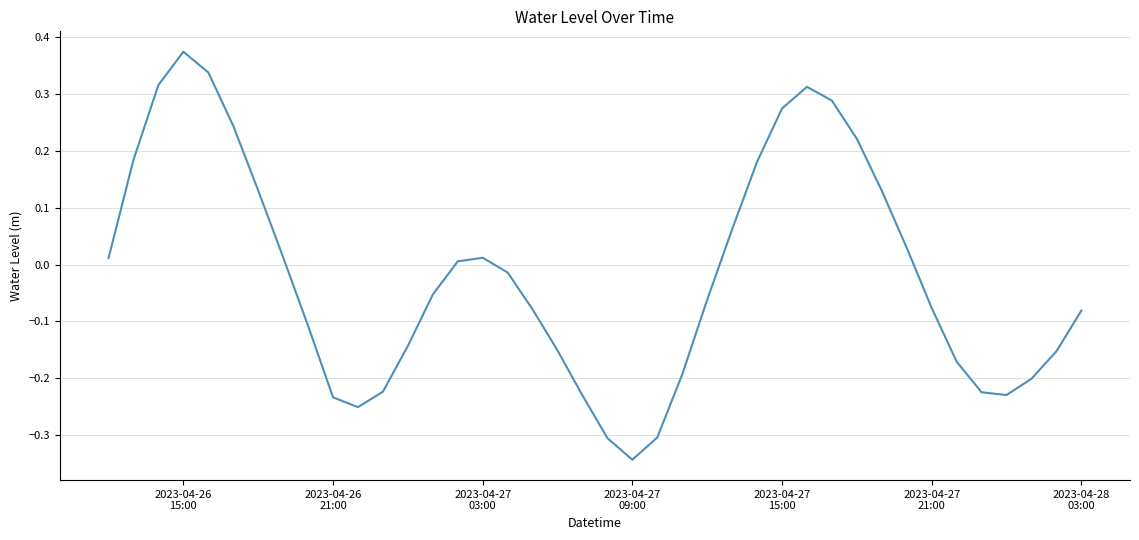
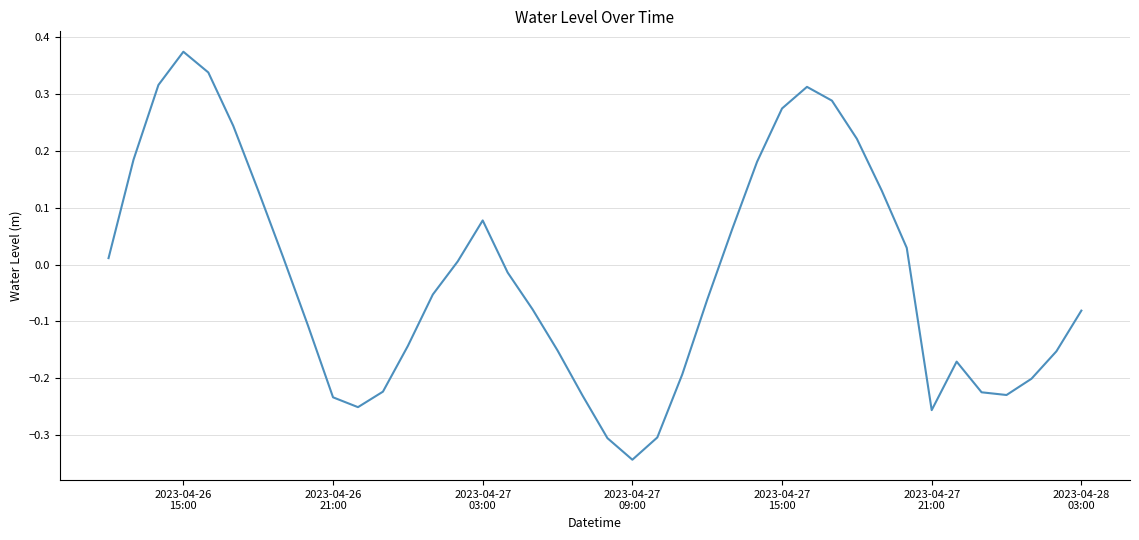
  {
    "2023-04-26 15:00": 0.37,
    "2023-04-26 21:00": -0.23,
-   "2023-04-27 03:00": 0.01,
+   "2023-04-27 03:00": 0.08,
    "2023-04-27 09:00": -0.34,
    "2023-04-27 15:00": 0.27,
-   "2023-04-27 21:00": -0.08,
+   "2023-04-27 21:00": -0.26,
    "2023-04-28 03:00": -0.08
  }
